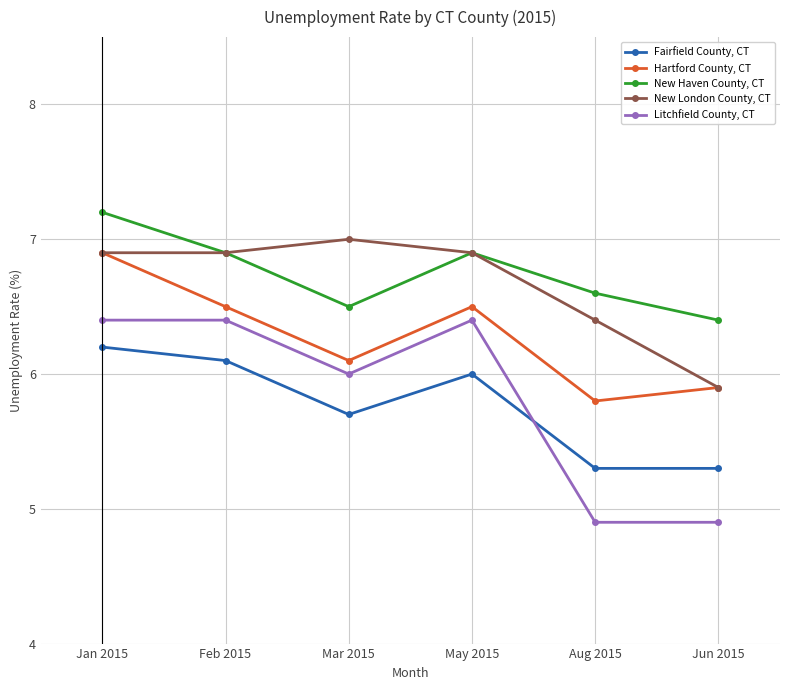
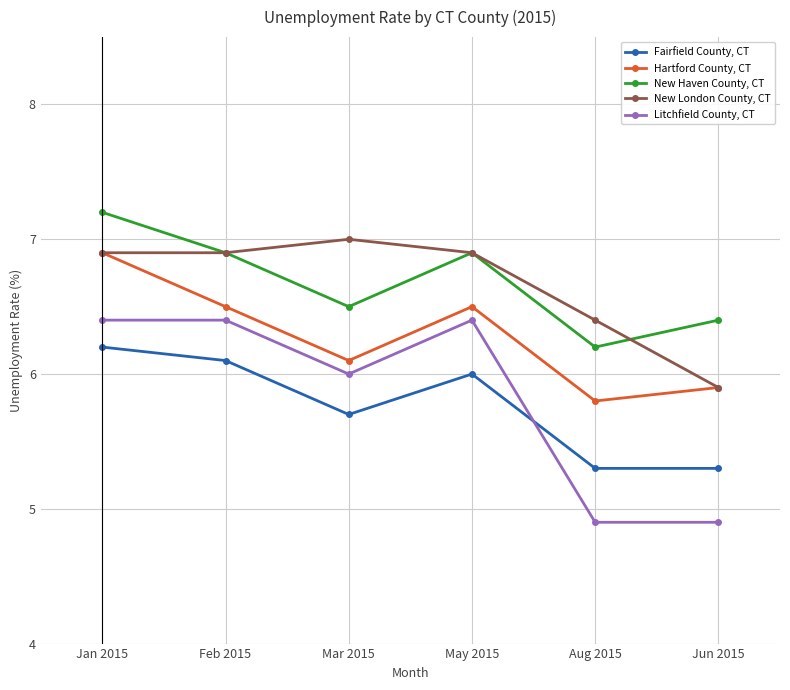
  {
    "Fairfield County, CT": {
      "Jan 2015": 6.2,
      "Feb 2015": 6.1,
      "Mar 2015": 5.7,
      "May 2015": 6.0,
      "Aug 2015": 5.3,
      "Jun 2015": 5.3
    },
    "Hartford County, CT": {
      "Feb 2015": 6.5,
      "Mar 2015": 6.1,
      "May 2015": 6.5,
      "Aug 2015": 5.8
    },
    "New Haven County, CT": {
      "Jan 2015": 7.2,
      "Mar 2015": 6.5,
-     "Aug 2015": 6.6,
+     "Aug 2015": 6.2,
      "Jun 2015": 6.4
    },
    "New London County, CT": {
      "Mar 2015": 7.0,
      "Aug 2015": 6.4
    },
    "Litchfield County, CT": {
      "Jan 2015": 6.4,
      "Feb 2015": 6.4,
      "Mar 2015": 6.0,
      "May 2015": 6.4,
      "Aug 2015": 4.9,
      "Jun 2015": 4.9
    }
  }
